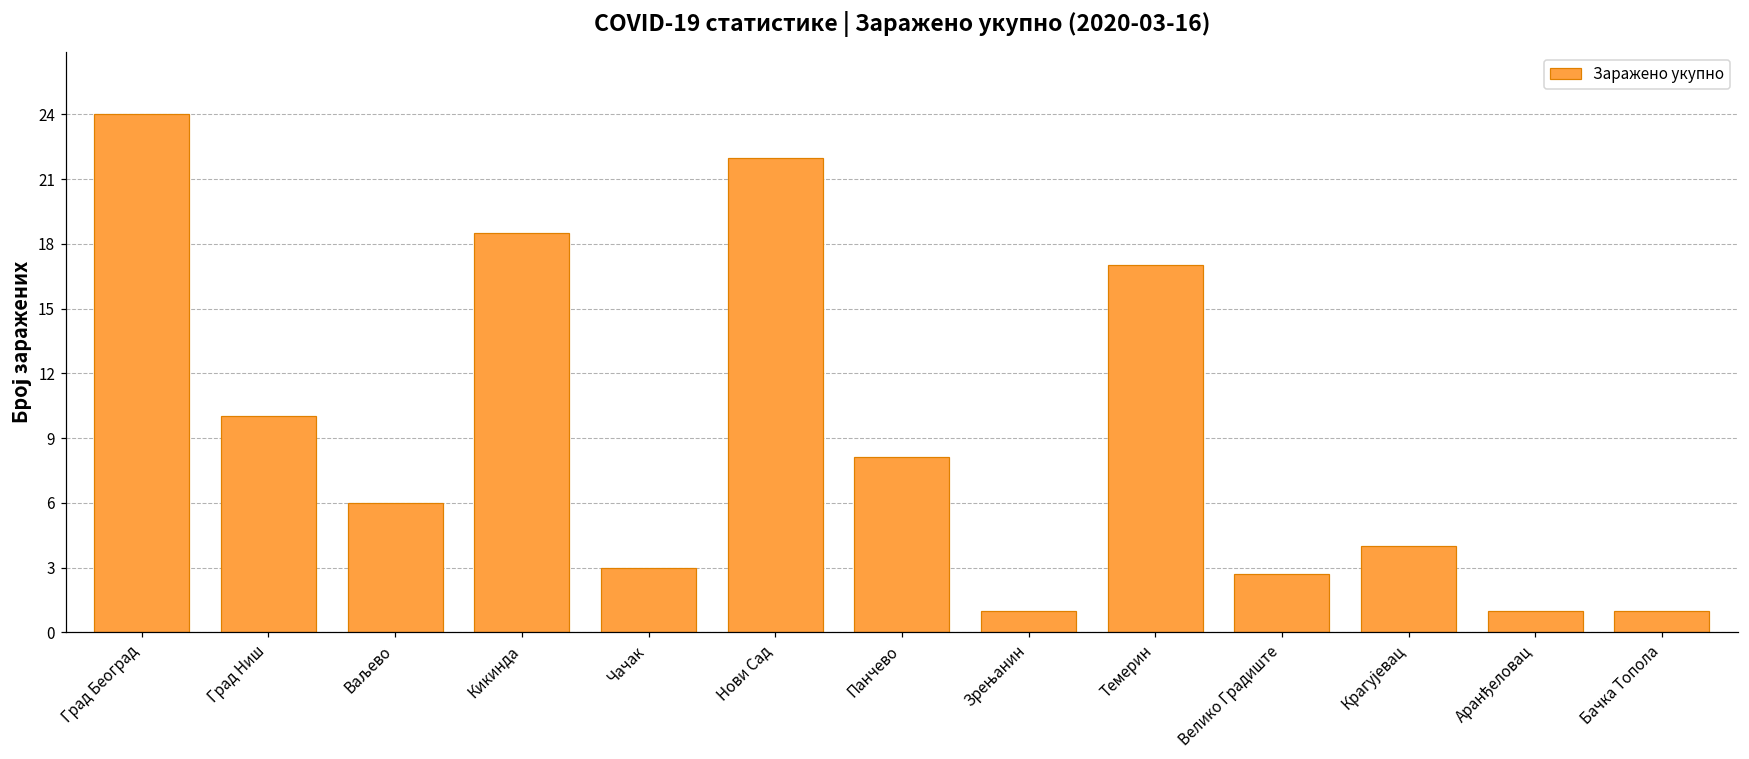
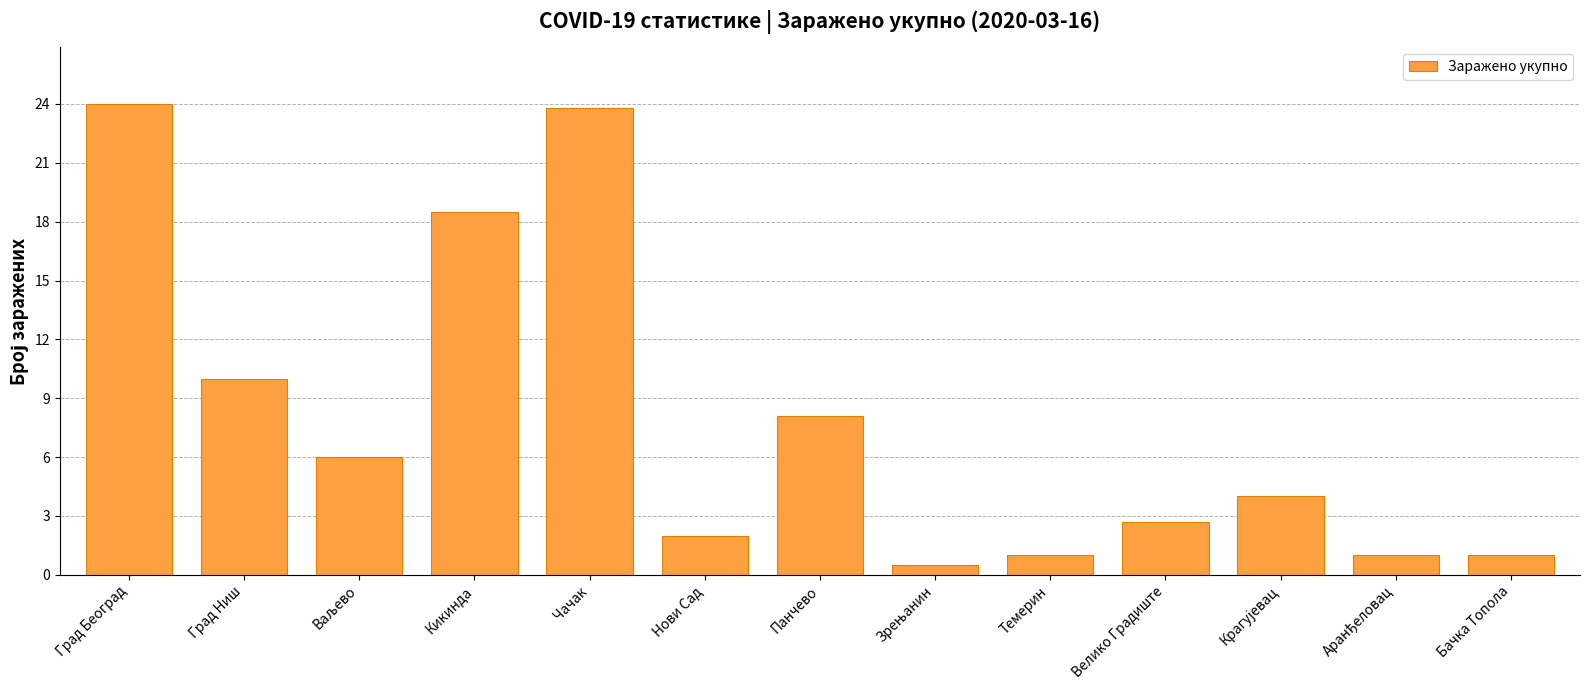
  {
    "Град Београд": 24.0,
    "Град Ниш": 10.0,
    "Ваљево": 6.0,
    "Кикинда": 18.5,
-   "Чачак": 3.0,
-   "Нови Сад": 22,
+   "Чачак": 23.8,
+   "Нови Сад": 2,
    "Панчево": 8.1,
-   "Зрењанин": 1.0,
-   "Темерин": 17,
+   "Зрењанин": 0.5,
+   "Темерин": 1,
    "Велико Градиште": 2.7,
    "Крагујевац": 4.0,
    "Аранђеловац": 1.0,
    "Бачка Топола": 1.0
  }
